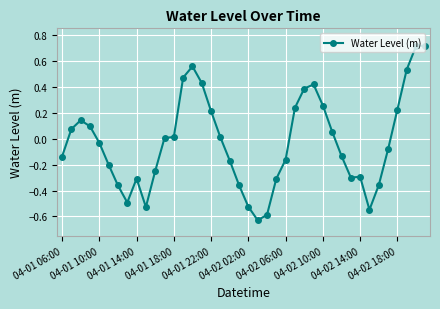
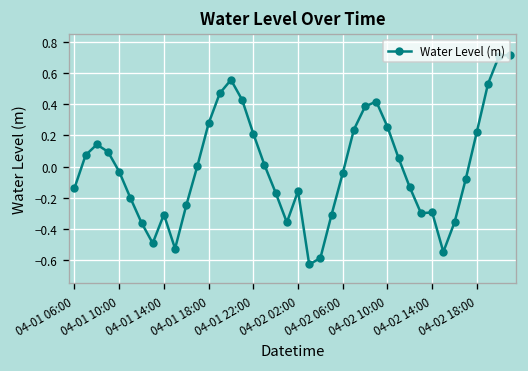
  {
    "04-01 06:00": -0.14,
    "04-01 10:00": -0.03,
    "04-01 14:00": -0.31,
-   "04-01 18:00": 0.01,
+   "04-01 18:00": 0.28,
    "04-01 22:00": 0.21,
-   "04-02 02:00": -0.53,
-   "04-02 06:00": -0.16,
+   "04-02 02:00": -0.16,
+   "04-02 06:00": -0.04,
    "04-02 10:00": 0.26,
    "04-02 14:00": -0.29,
    "04-02 18:00": 0.22
  }
